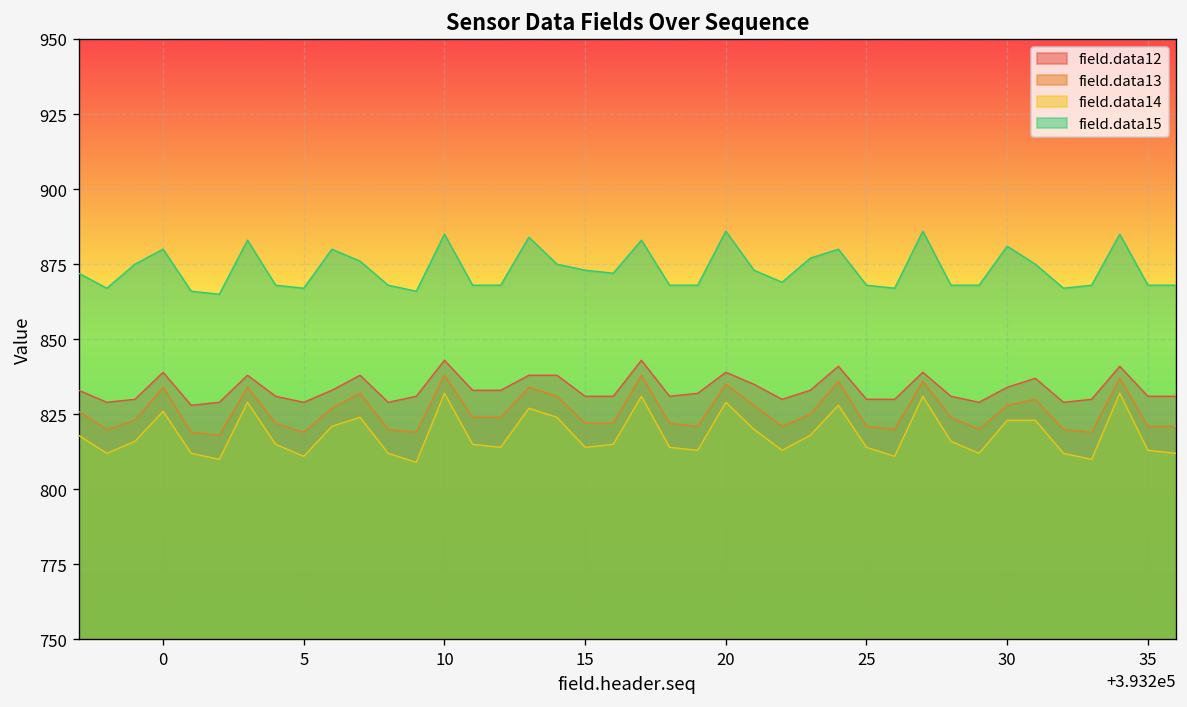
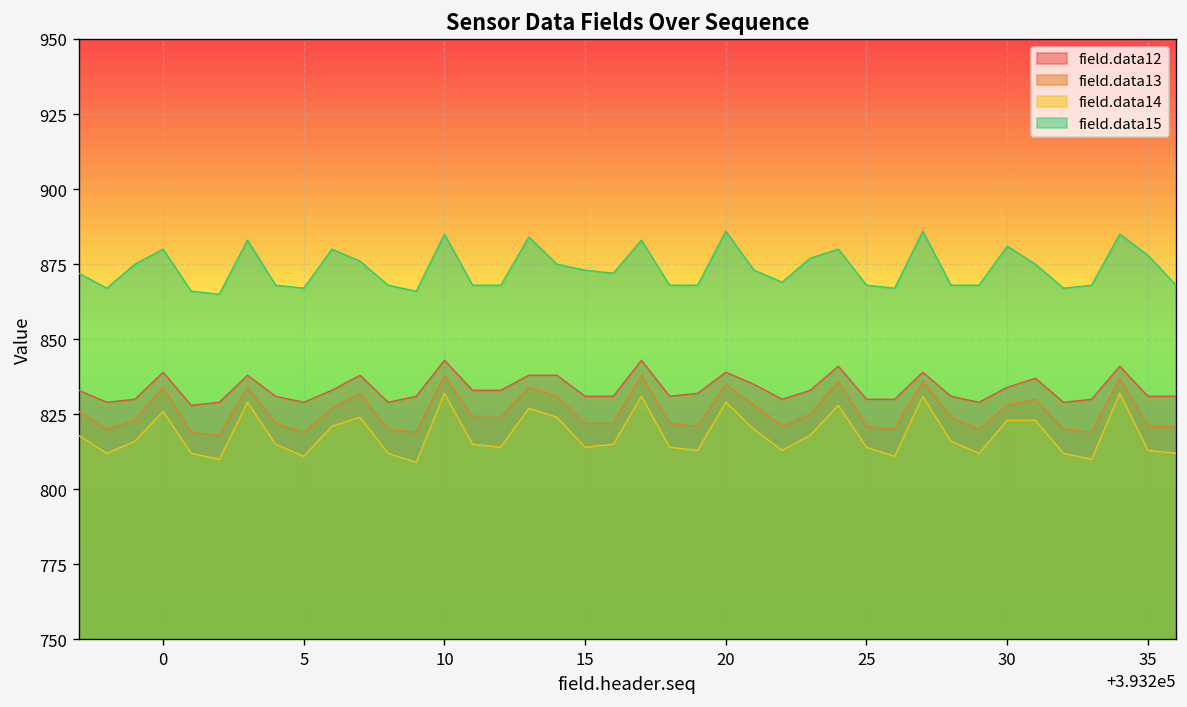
  {
    "field.data15": {
      "0": 880,
      "5": 867,
      "10": 885,
      "15": 873,
      "20": 886,
      "25": 868,
      "30": 881,
-     "35": 868
+     "35": 878
    }
  }
